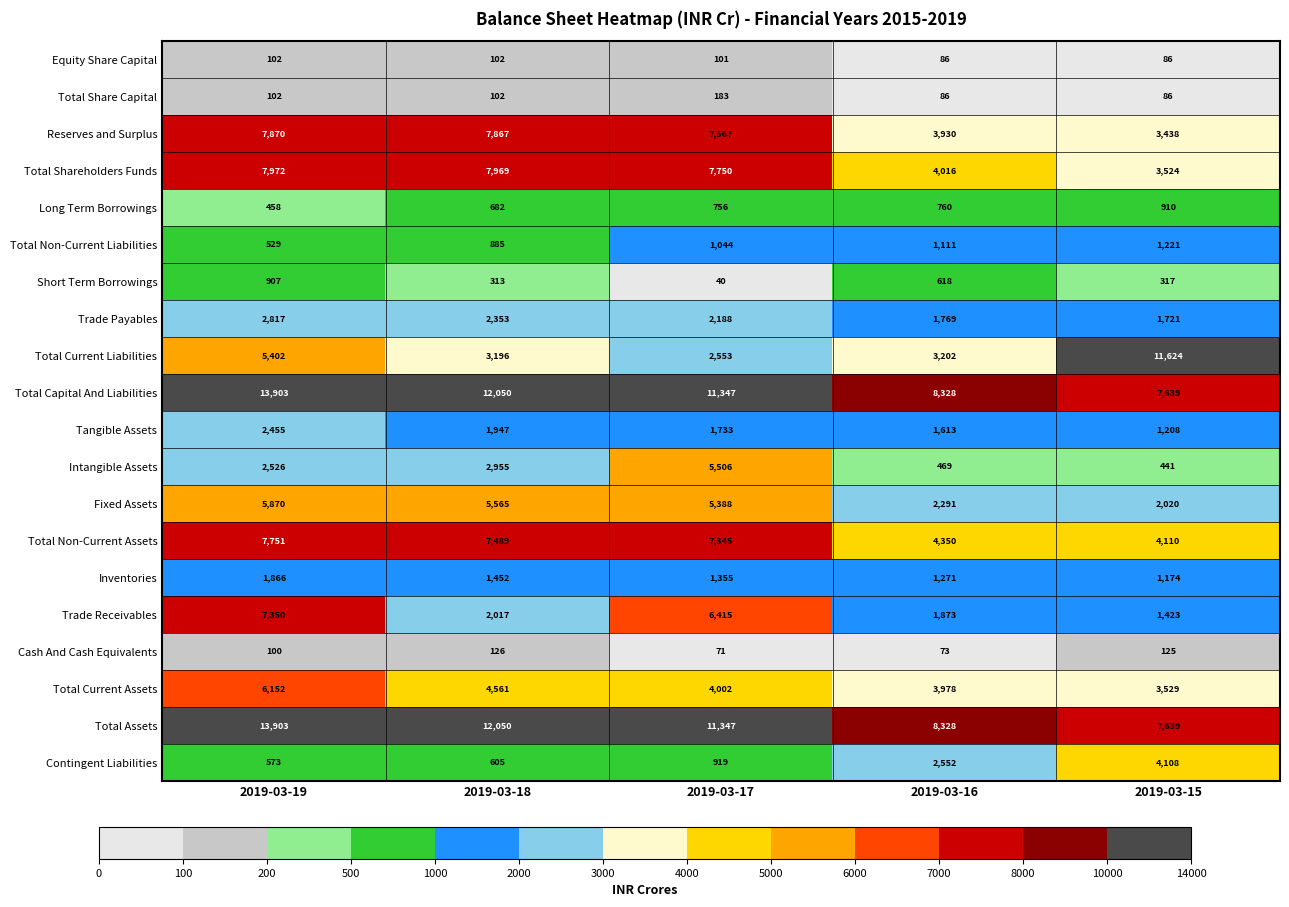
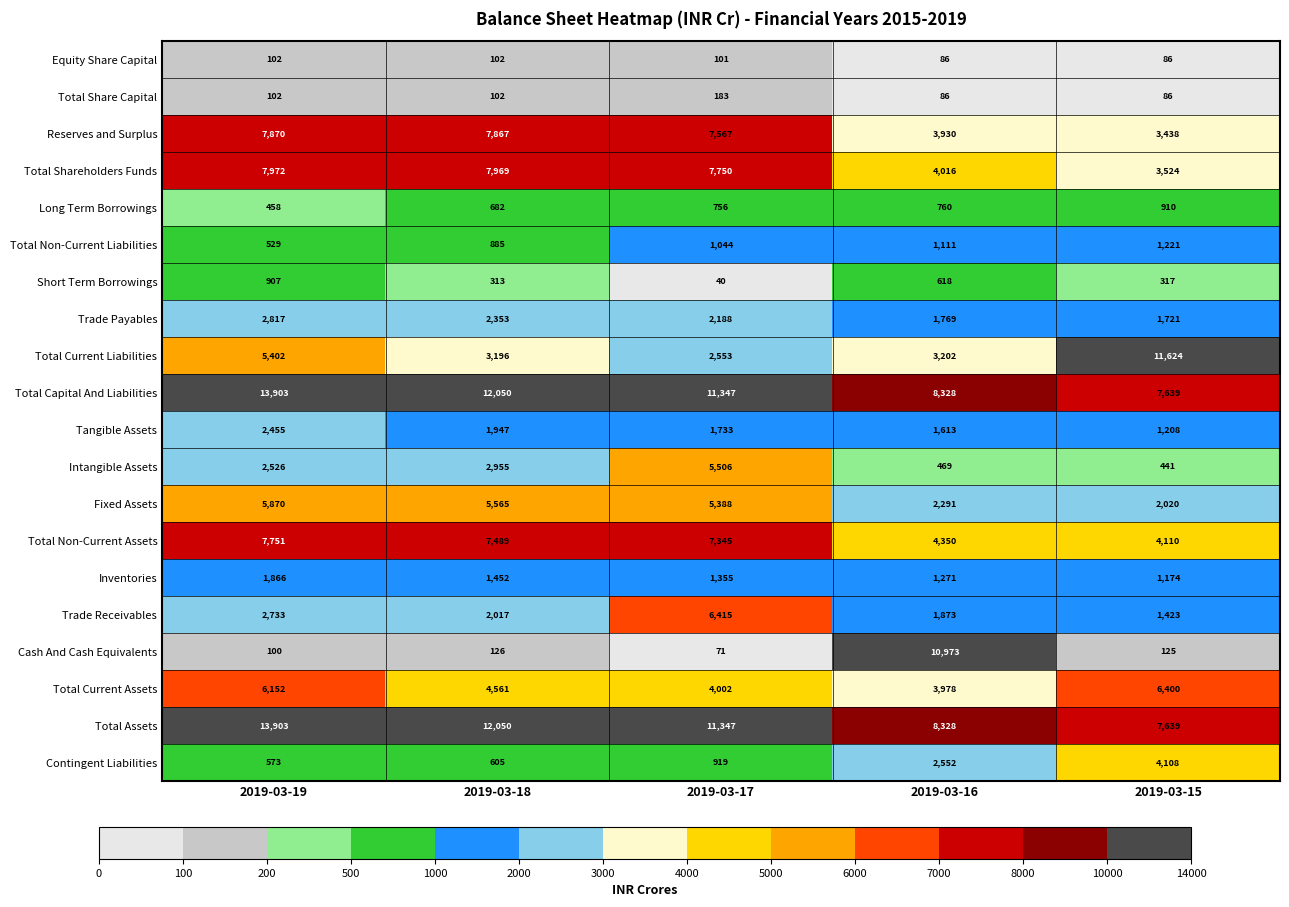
  {
    "Balance Sheet Heatmap (INR Cr) - Financial Years 2015-2019": {
      "Equity Share Capital": {
        "2019-03-19": "102",
        "2019-03-18": "102",
        "2019-03-17": "101",
        "2019-03-16": "86",
        "2019-03-15": "86"
      },
      "Total Share Capital": {
        "2019-03-19": "102",
        "2019-03-18": "102",
        "2019-03-17": "183",
        "2019-03-16": "86",
        "2019-03-15": "86"
      },
      "Reserves and Surplus": {
        "2019-03-19": "7,870",
        "2019-03-18": "7,867",
        "2019-03-17": "7,567",
        "2019-03-16": "3,930",
        "2019-03-15": "3,438"
      },
      "Total Shareholders Funds": {
        "2019-03-19": "7,972",
        "2019-03-18": "7,969",
        "2019-03-17": "7,750",
        "2019-03-16": "4,016",
        "2019-03-15": "3,524"
      },
      "Long Term Borrowings": {
        "2019-03-19": "458",
        "2019-03-18": "682",
        "2019-03-17": "756",
        "2019-03-16": "760",
        "2019-03-15": "910"
      },
      "Total Non-Current Liabilities": {
        "2019-03-19": "529",
        "2019-03-18": "885",
        "2019-03-17": "1,044",
        "2019-03-16": "1,111",
        "2019-03-15": "1,221"
      },
      "Short Term Borrowings": {
        "2019-03-19": "907",
        "2019-03-18": "313",
        "2019-03-17": "40",
        "2019-03-16": "618",
        "2019-03-15": "317"
      },
      "Trade Payables": {
        "2019-03-19": "2,817",
        "2019-03-18": "2,353",
        "2019-03-17": "2,188",
        "2019-03-16": "1,769",
        "2019-03-15": "1,721"
      },
      "Total Current Liabilities": {
        "2019-03-19": "5,402",
        "2019-03-18": "3,196",
        "2019-03-17": "2,553",
        "2019-03-16": "3,202",
        "2019-03-15": "11,624"
      },
      "Total Capital And Liabilities": {
        "2019-03-19": "13,903",
        "2019-03-18": "12,050",
        "2019-03-17": "11,347",
        "2019-03-16": "8,328",
        "2019-03-15": "7,639"
      },
      "Tangible Assets": {
        "2019-03-19": "2,455",
        "2019-03-18": "1,947",
        "2019-03-17": "1,733",
        "2019-03-16": "1,613",
        "2019-03-15": "1,208"
      },
      "Intangible Assets": {
        "2019-03-19": "2,526",
        "2019-03-18": "2,955",
        "2019-03-17": "5,506",
        "2019-03-16": "469",
        "2019-03-15": "441"
      },
      "Fixed Assets": {
        "2019-03-19": "5,870",
        "2019-03-18": "5,565",
        "2019-03-17": "5,388",
        "2019-03-16": "2,291",
        "2019-03-15": "2,020"
      },
      "Total Non-Current Assets": {
        "2019-03-19": "7,751",
        "2019-03-18": "7,489",
        "2019-03-17": "7,345",
        "2019-03-16": "4,350",
        "2019-03-15": "4,110"
      },
      "Inventories": {
        "2019-03-19": "1,866",
        "2019-03-18": "1,452",
        "2019-03-17": "1,355",
        "2019-03-16": "1,271",
        "2019-03-15": "1,174"
      },
      "Trade Receivables": {
-       "2019-03-19": "7,350",
+       "2019-03-19": "2,733",
        "2019-03-18": "2,017",
        "2019-03-17": "6,415",
        "2019-03-16": "1,873",
        "2019-03-15": "1,423"
      },
      "Cash And Cash Equivalents": {
        "2019-03-19": "100",
        "2019-03-18": "126",
        "2019-03-17": "71",
-       "2019-03-16": "73",
+       "2019-03-16": "10,973",
        "2019-03-15": "125"
      },
      "Total Current Assets": {
        "2019-03-19": "6,152",
        "2019-03-18": "4,561",
        "2019-03-17": "4,002",
        "2019-03-16": "3,978",
-       "2019-03-15": "3,529"
+       "2019-03-15": "6,400"
      },
      "Total Assets": {
        "2019-03-19": "13,903",
        "2019-03-18": "12,050",
        "2019-03-17": "11,347",
        "2019-03-16": "8,328",
        "2019-03-15": "7,639"
      },
      "Contingent Liabilities": {
        "2019-03-19": "573",
        "2019-03-18": "605",
        "2019-03-17": "919",
        "2019-03-16": "2,552",
        "2019-03-15": "4,108"
      }
    }
  }
